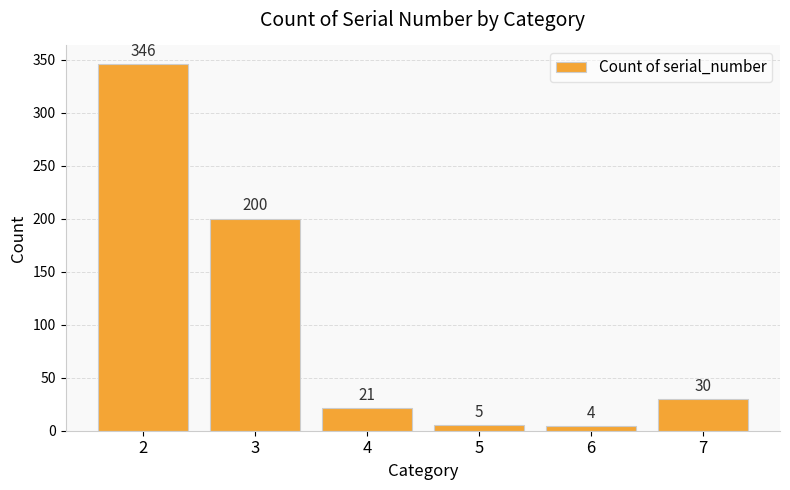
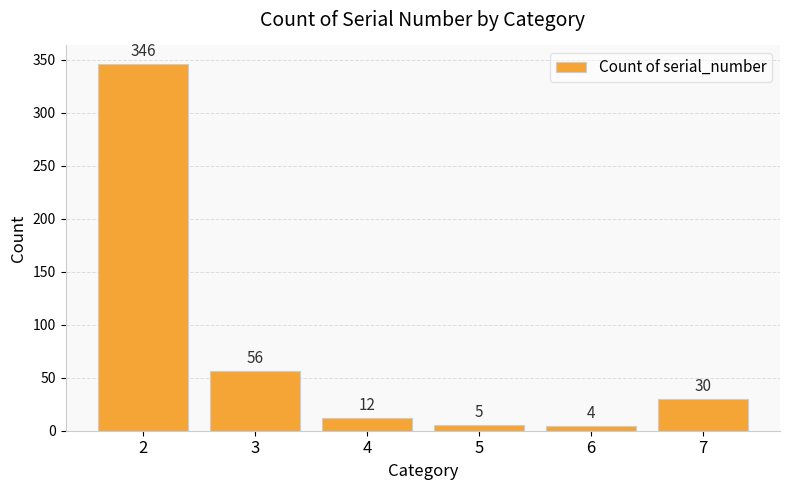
  {
    "2": 346,
-   "3": 200,
-   "4": 21,
+   "3": 56,
+   "4": 12,
    "5": 5,
    "6": 4,
    "7": 30
  }
